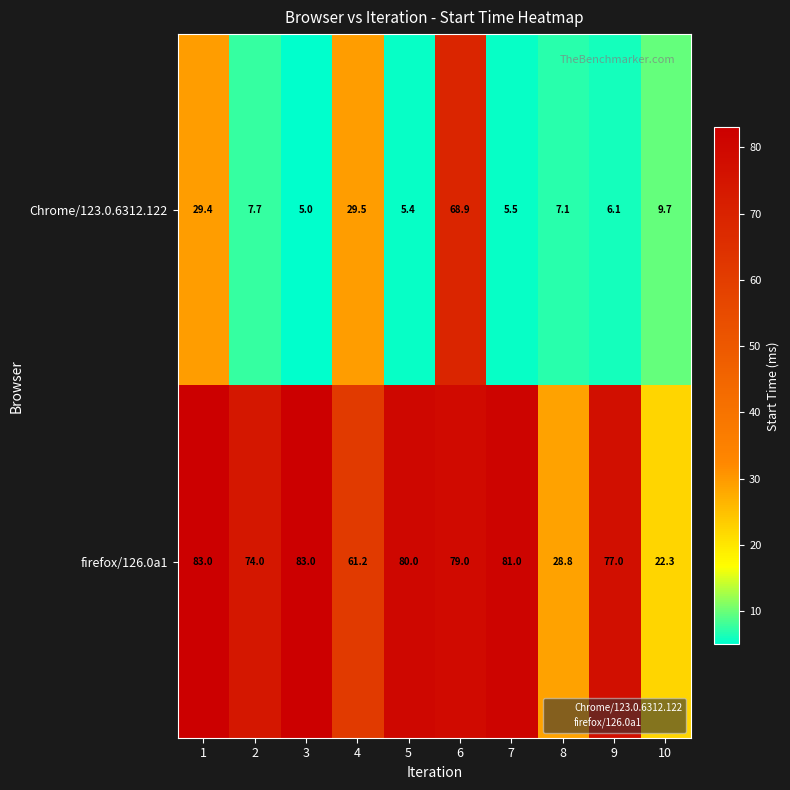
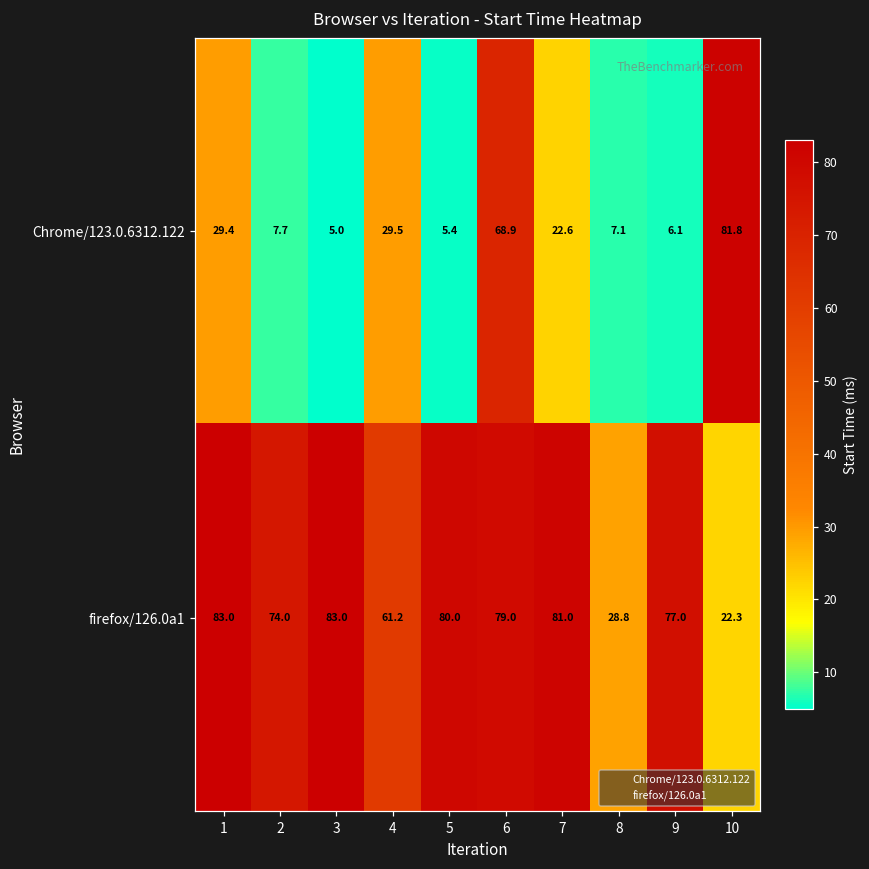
  {
    "Chrome/123.0.6312.122": {
      "1": 29.4,
      "2": 7.7,
      "3": 5.0,
      "4": 29.5,
      "5": 5.4,
      "6": 68.9,
-     "7": 5.5,
+     "7": 22.6,
      "8": 7.1,
-     "10": 9.7
+     "10": 81.8
    },
    "firefox/126.0a1": {
      "1": 83.0,
      "2": 74.0,
      "3": 83.0,
      "4": 61.2,
      "5": 80.0,
      "6": 79.0,
      "7": 81.0,
      "8": 28.8,
      "9": 77.0,
      "10": 22.3
    }
  }
